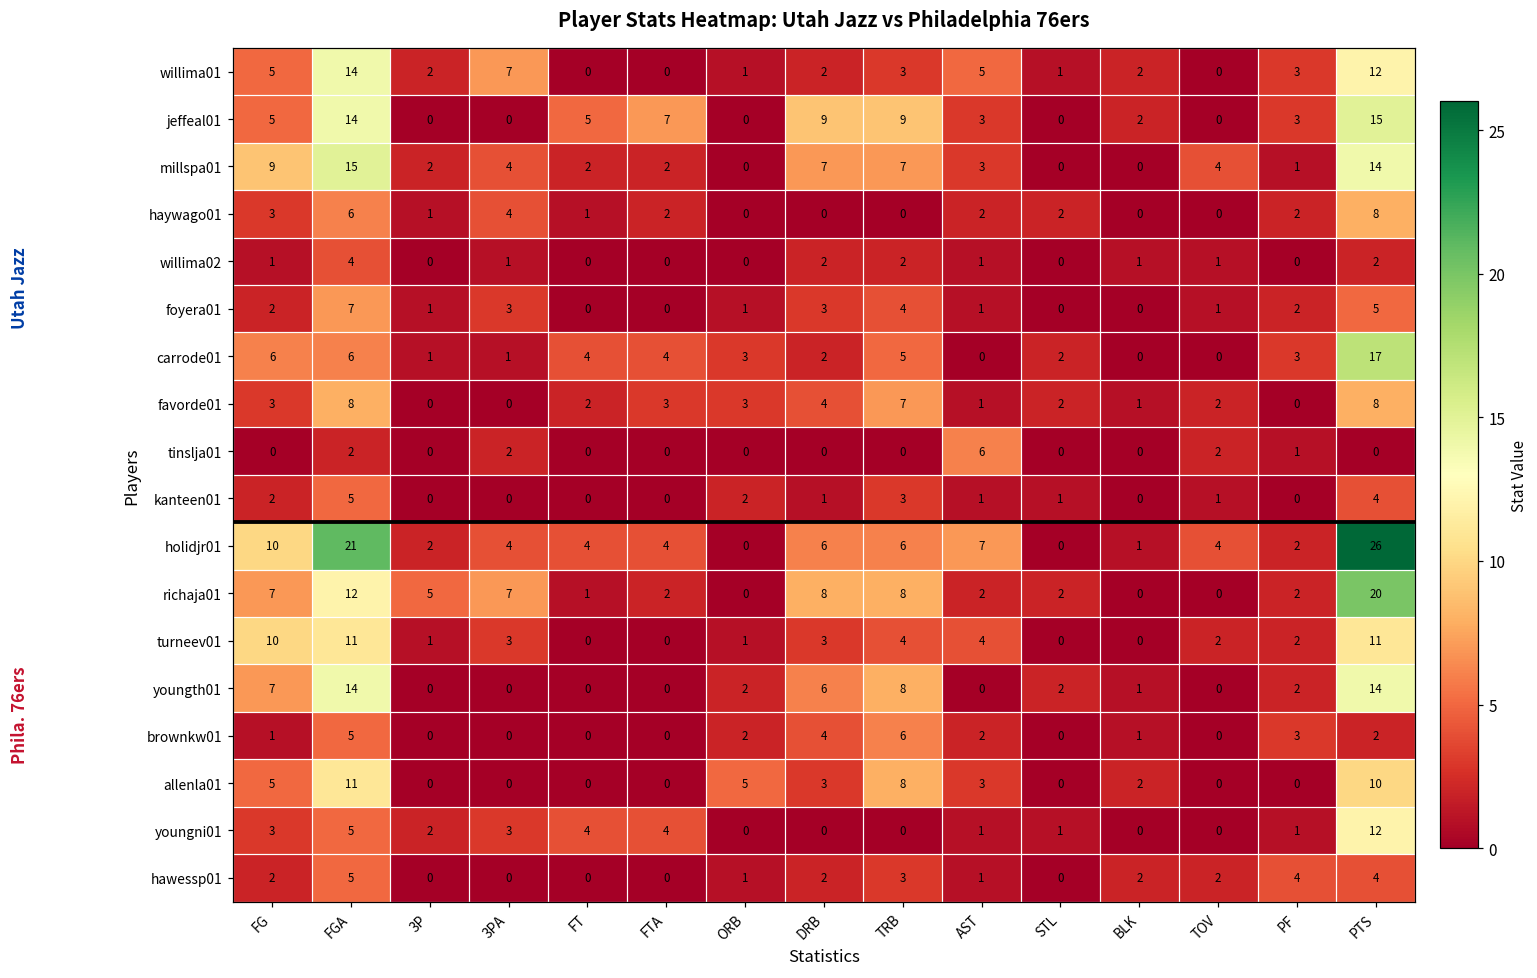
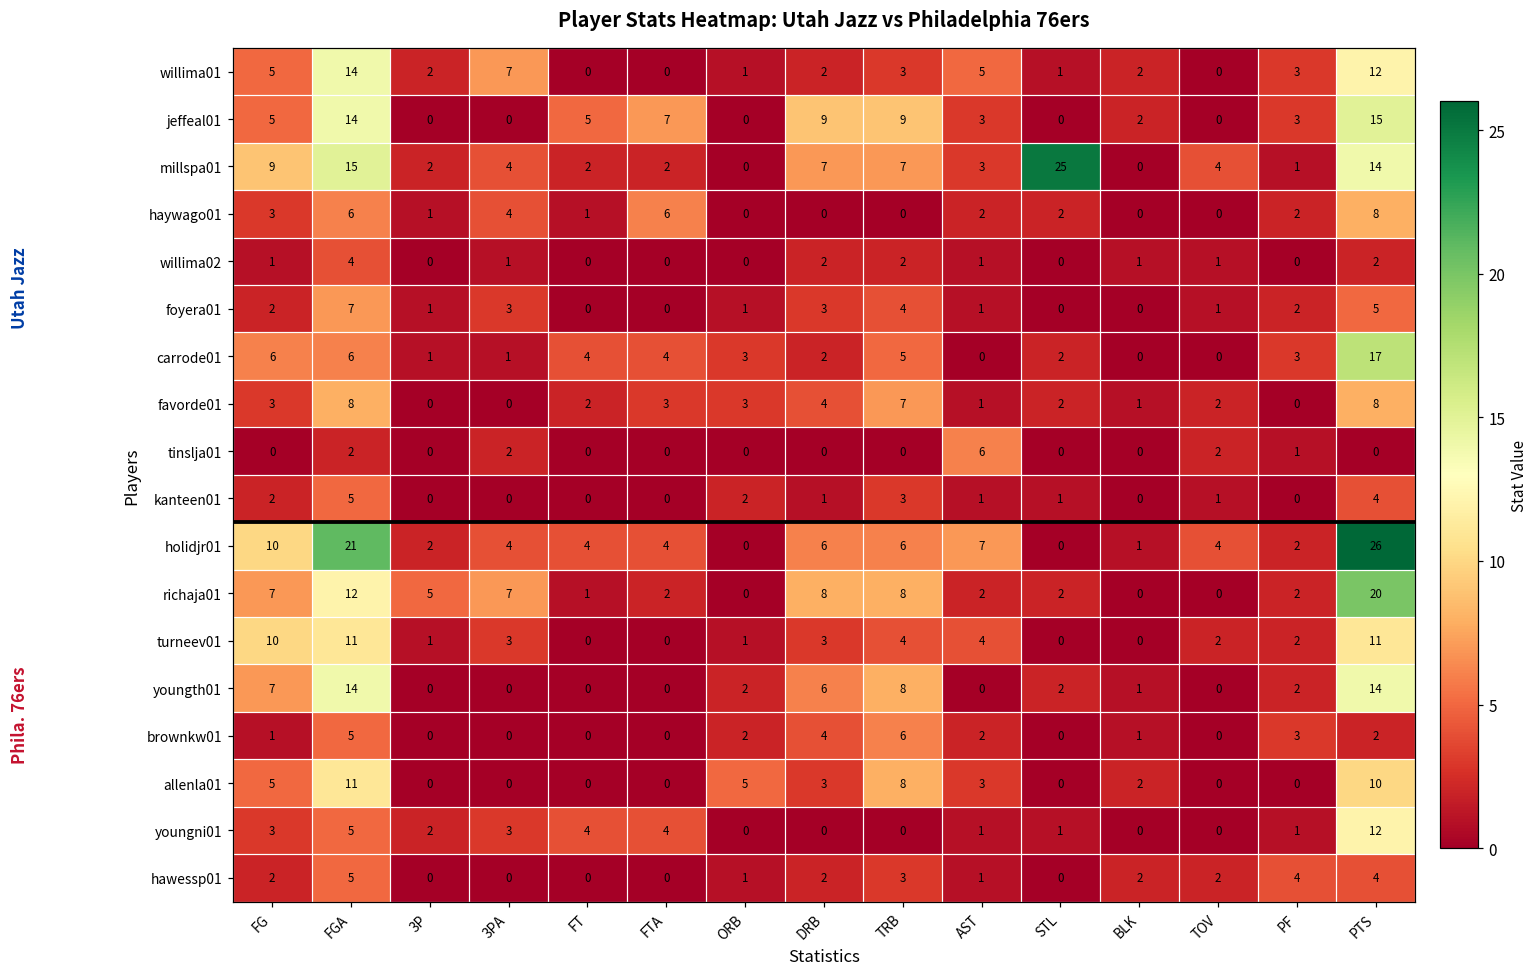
  {
    "millspa01": {
      "FG": 9,
      "FGA": 15,
      "3P": 2,
      "3PA": 4,
      "FT": 2,
      "FTA": 2,
      "ORB": 0,
      "DRB": 7,
      "TRB": 7,
      "AST": 3,
-     "STL": 0,
+     "STL": 25,
      "BLK": 0,
      "TOV": 4,
      "PF": 1,
      "PTS": 14
    },
    "haywago01": {
      "FG": 3,
      "FGA": 6,
      "3P": 1,
      "3PA": 4,
      "FT": 1,
-     "FTA": 2,
+     "FTA": 6,
      "ORB": 0,
      "DRB": 0,
      "TRB": 0,
      "AST": 2,
      "STL": 2,
      "BLK": 0,
      "TOV": 0,
      "PF": 2,
      "PTS": 8
    }
  }
